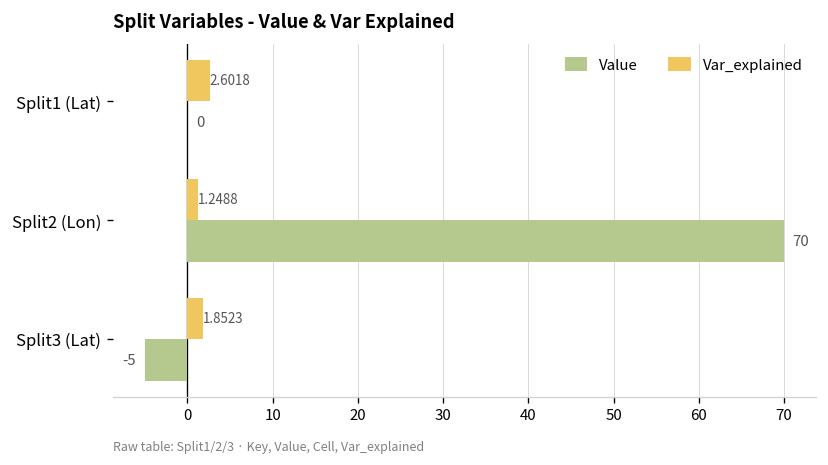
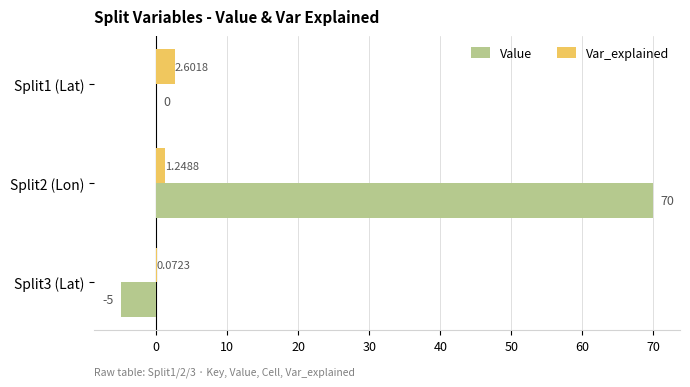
  {
    "Value": {
      "Split1 (Lat)": 0,
      "Split2 (Lon)": 70,
      "Split3 (Lat)": -5
    },
    "Var_explained": {
      "Split1 (Lat)": 2.6018,
      "Split2 (Lon)": 1.2488,
-     "Split3 (Lat)": 1.8523
+     "Split3 (Lat)": 0.0723
    }
  }
